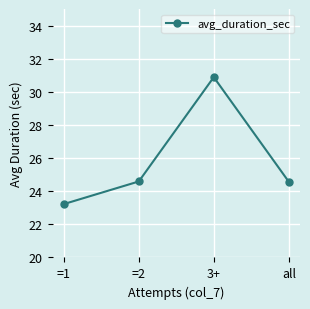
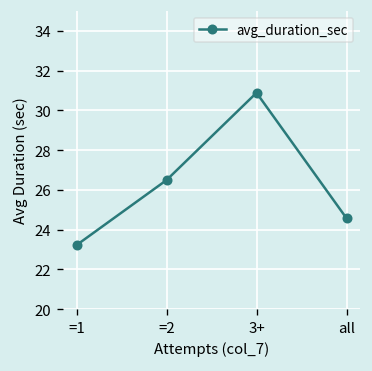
  {
    "=1": 23.2,
-   "=2": 24.6,
+   "=2": 26.5,
    "3+": 30.9,
    "all": 24.6
  }
